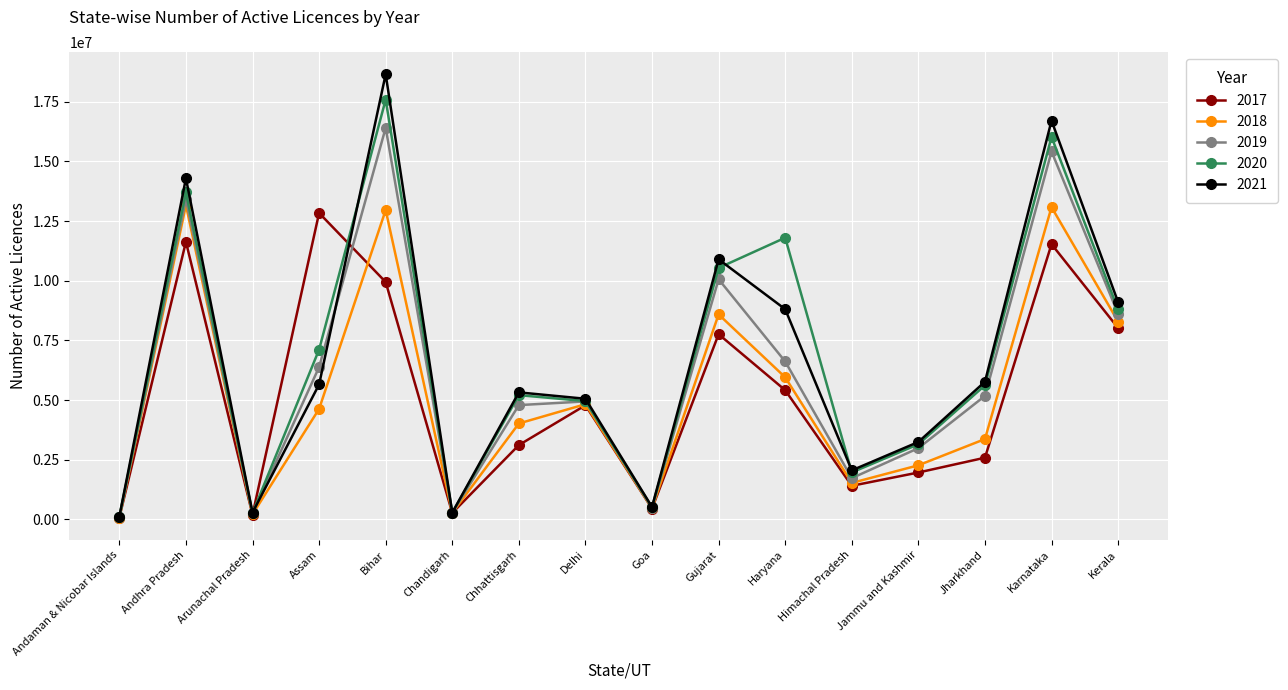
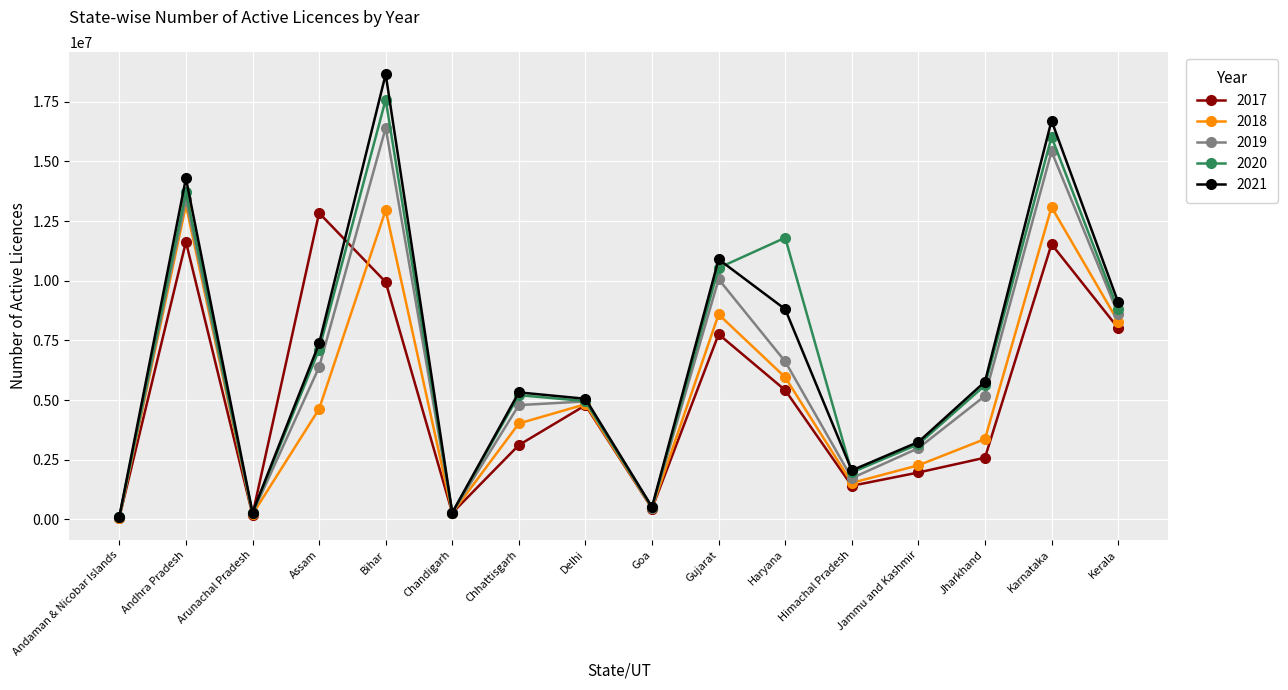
  {
    "2017": {
      "Andhra Pradesh": 11600000,
      "Assam": 12800000,
      "Bihar": 9900000,
      "Chhattisgarh": 3100000,
      "Gujarat": 7800000,
      "Haryana": 5400000,
      "Himachal Pradesh": 1400000,
      "Jammu and Kashmir": 2000000,
      "Jharkhand": 2600000,
      "Karnataka": 11500000,
      "Kerala": 8000000
    },
    "2018": {
      "Andhra Pradesh": 13200000,
      "Assam": 4600000,
      "Bihar": 13000000,
      "Chhattisgarh": 4000000,
      "Gujarat": 8600000,
      "Haryana": 6000000,
      "Himachal Pradesh": 1500000,
      "Jammu and Kashmir": 2300000,
      "Jharkhand": 3400000,
      "Karnataka": 13100000,
      "Kerala": 8300000
    },
    "2019": {
      "Andhra Pradesh": 13400000,
      "Assam": 6400000,
      "Bihar": 16400000,
      "Chhattisgarh": 4800000,
      "Gujarat": 10100000,
      "Haryana": 6600000,
      "Himachal Pradesh": 1700000,
      "Jammu and Kashmir": 3000000,
      "Jharkhand": 5200000,
      "Karnataka": 15400000,
      "Kerala": 8600000
    },
    "2020": {
      "Andhra Pradesh": 13700000,
      "Assam": 7100000,
      "Bihar": 17600000,
      "Chhattisgarh": 5200000,
      "Gujarat": 10500000,
      "Haryana": 11800000,
      "Jharkhand": 5600000,
      "Karnataka": 16000000,
      "Kerala": 8800000
    },
    "2021": {
      "Andhra Pradesh": 14300000,
-     "Assam": 5700000,
+     "Assam": 7400000,
      "Bihar": 18600000,
      "Chhattisgarh": 5300000,
      "Gujarat": 10900000,
      "Haryana": 8800000,
      "Jharkhand": 5800000,
      "Karnataka": 16700000,
      "Kerala": 9100000
    }
  }
